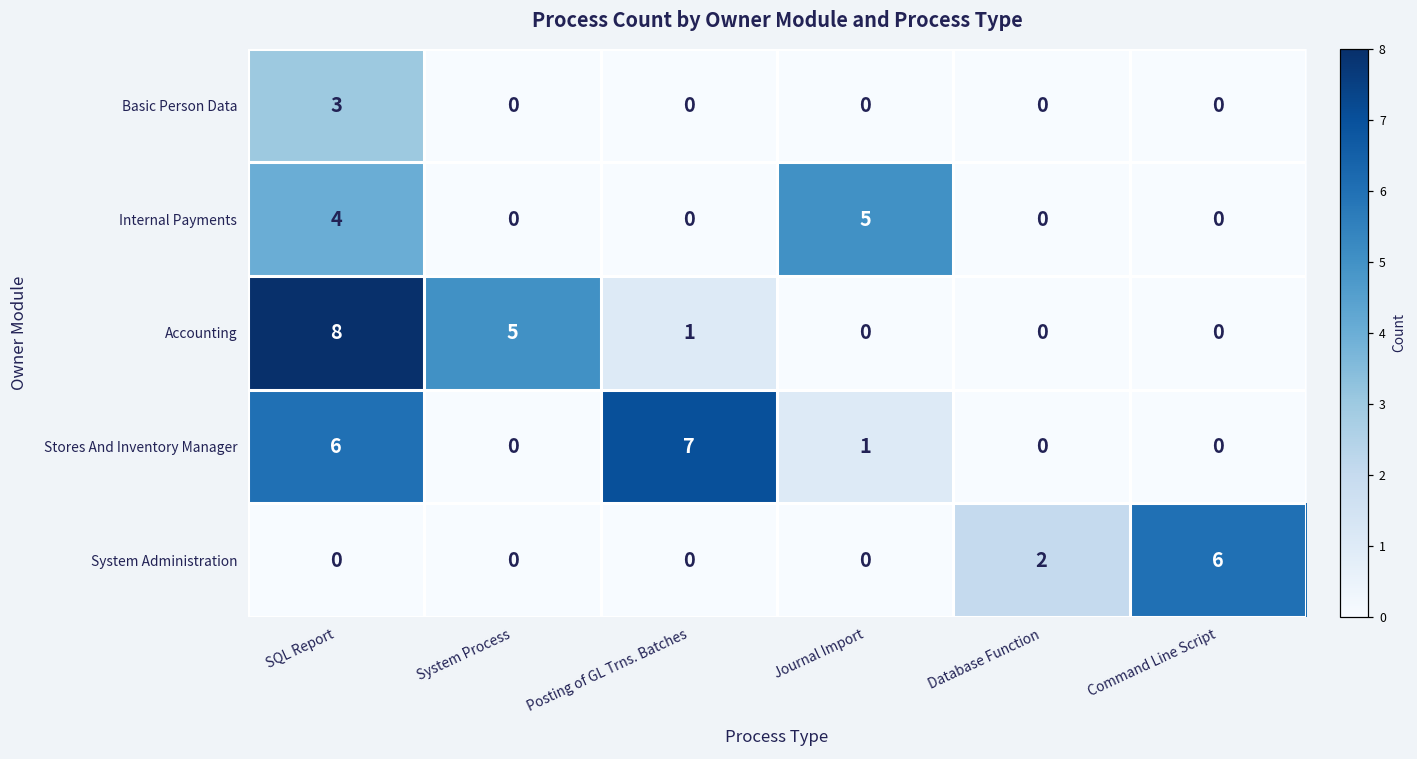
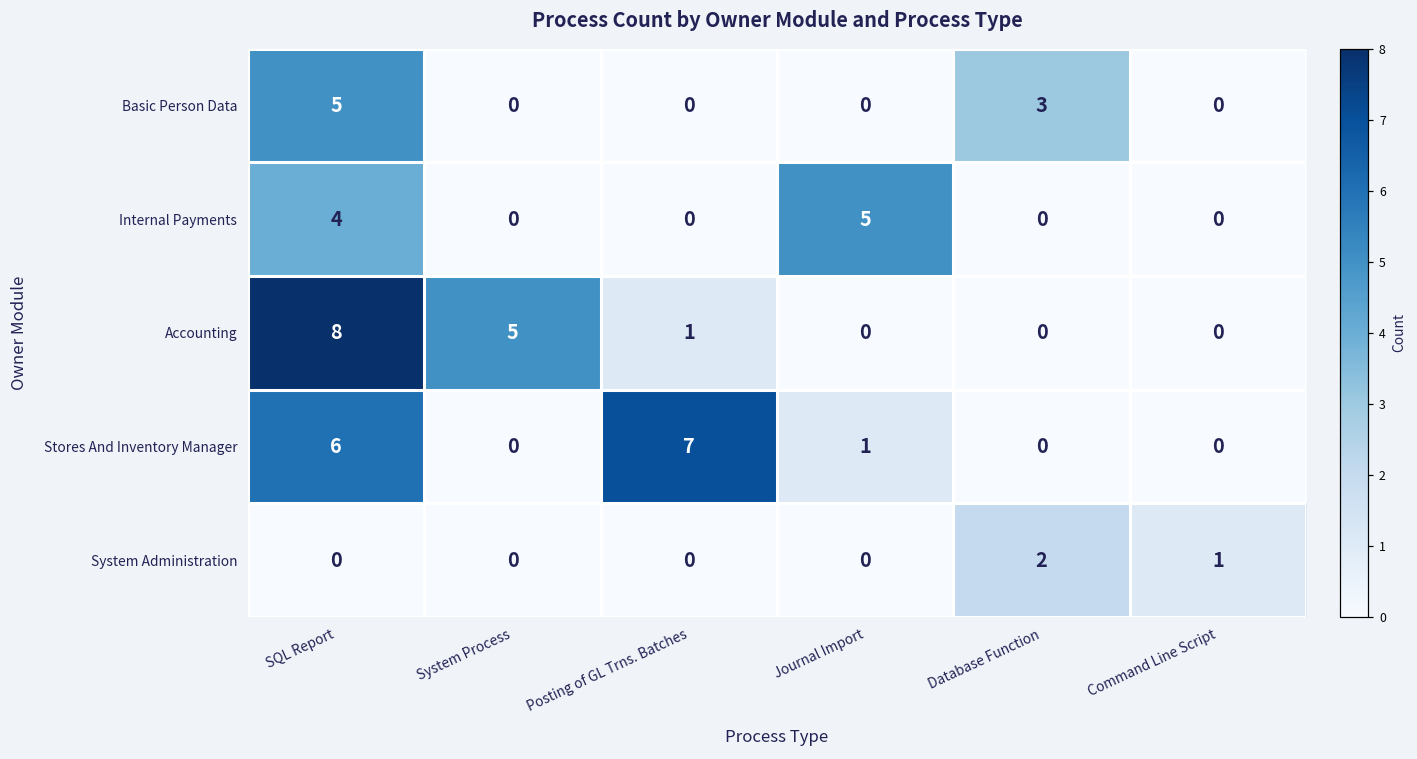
  {
    "Basic Person Data": {
-     "SQL Report": 3,
+     "SQL Report": 5,
      "System Process": 0,
      "Posting of GL Trns. Batches": 0,
      "Journal Import": 0,
-     "Database Function": 0,
+     "Database Function": 3,
      "Command Line Script": 0
    },
    "Internal Payments": {
      "SQL Report": 4,
      "System Process": 0,
      "Posting of GL Trns. Batches": 0,
      "Journal Import": 5,
      "Database Function": 0,
      "Command Line Script": 0
    },
    "Accounting": {
      "SQL Report": 8,
      "System Process": 5,
      "Posting of GL Trns. Batches": 1,
      "Journal Import": 0,
      "Database Function": 0,
      "Command Line Script": 0
    },
    "Stores And Inventory Manager": {
      "SQL Report": 6,
      "System Process": 0,
      "Posting of GL Trns. Batches": 7,
      "Journal Import": 1,
      "Database Function": 0,
      "Command Line Script": 0
    },
    "System Administration": {
      "SQL Report": 0,
      "System Process": 0,
      "Posting of GL Trns. Batches": 0,
      "Journal Import": 0,
      "Database Function": 2,
-     "Command Line Script": 6
+     "Command Line Script": 1
    }
  }
